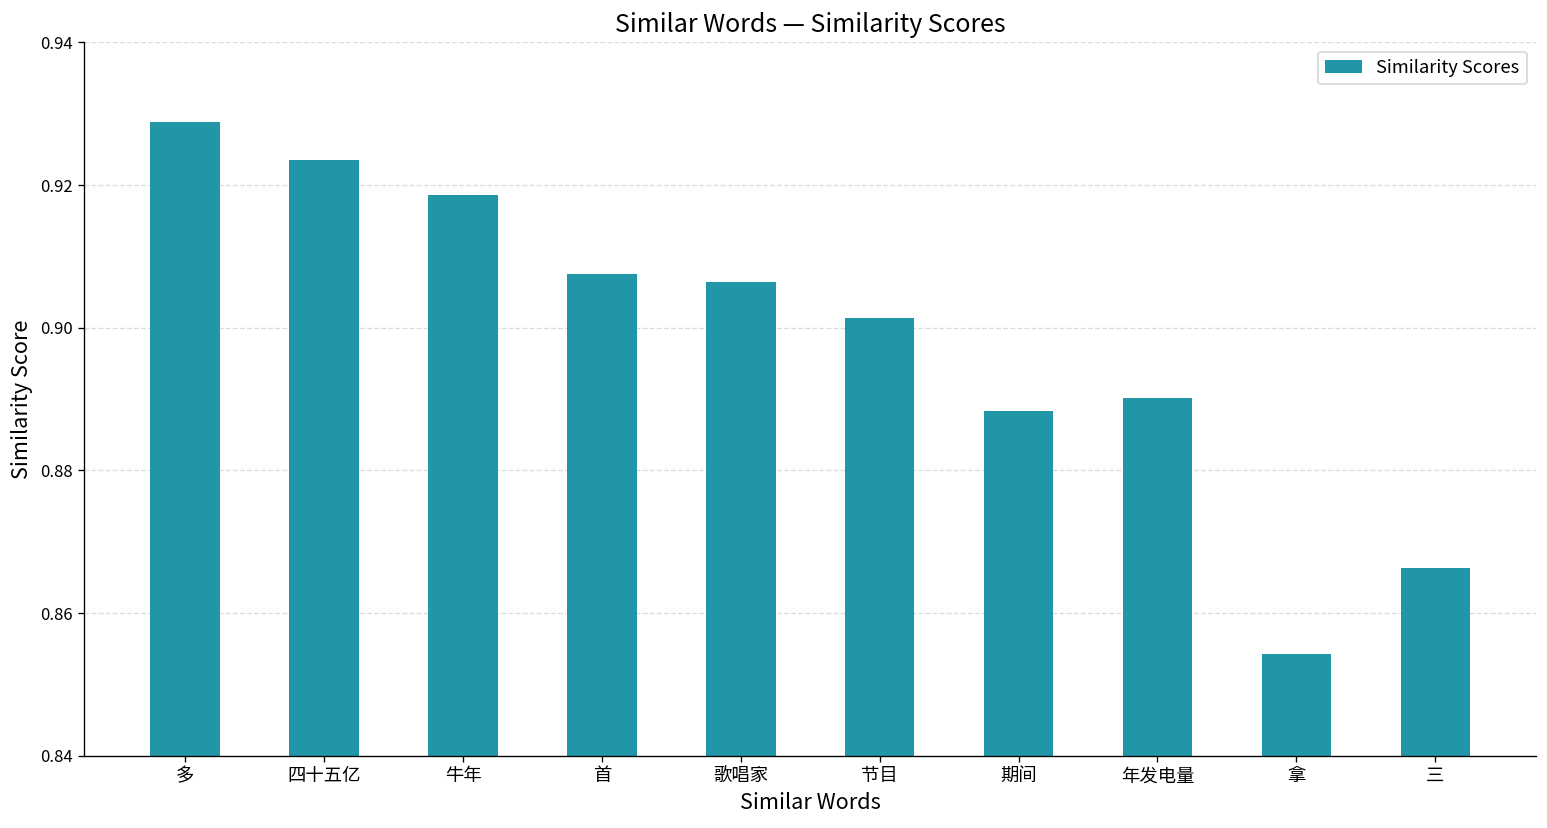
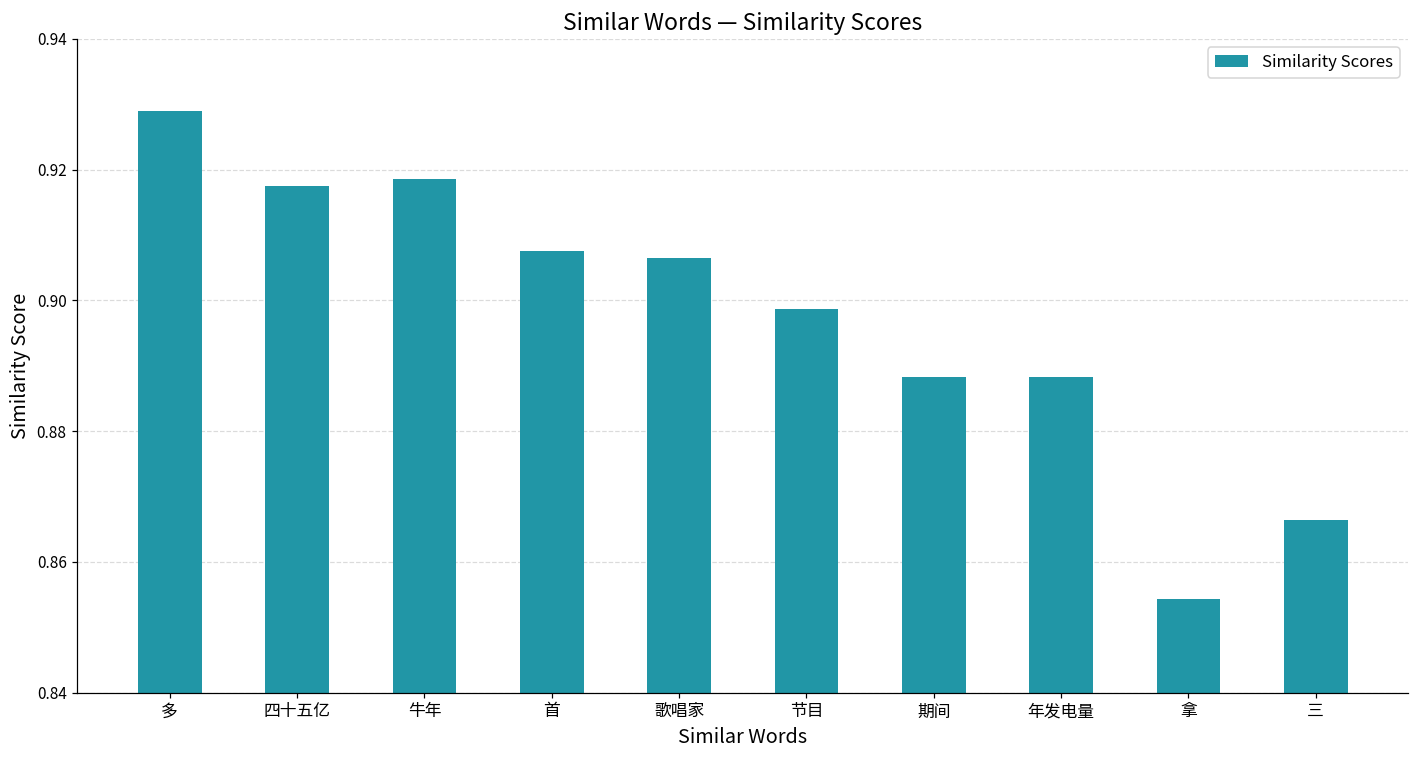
  {
    "多": 0.929,
-   "四十五亿": 0.924,
+   "四十五亿": 0.918,
    "牛年": 0.919,
    "首": 0.908,
    "歌唱家": 0.906,
-   "节目": 0.901,
+   "节目": 0.899,
    "期间": 0.888,
-   "年发电量": 0.890,
+   "年发电量": 0.888,
    "拿": 0.854,
    "三": 0.866
  }
